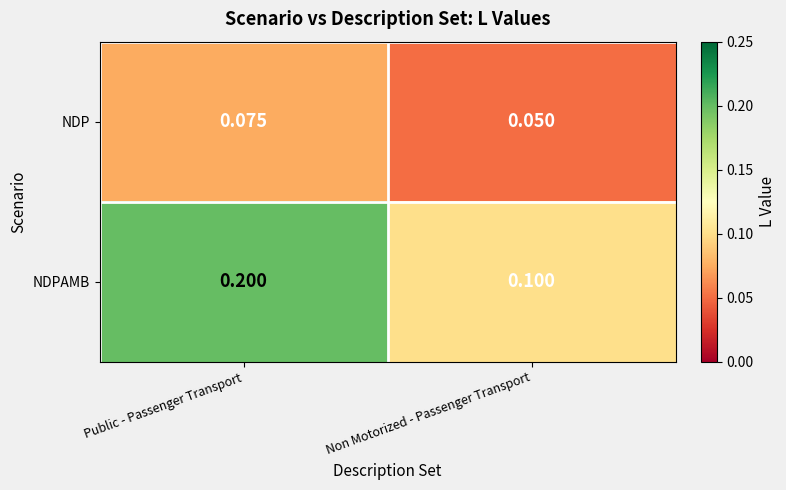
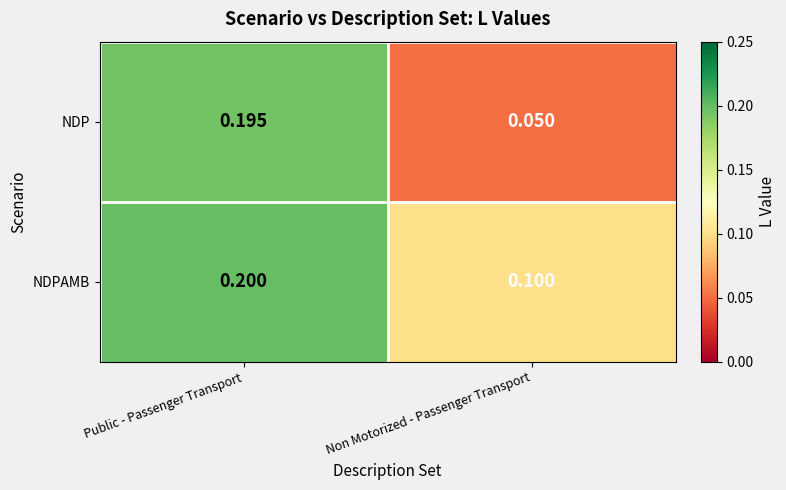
  {
    "NDP": {
-     "Public - Passenger Transport": 0.075,
+     "Public - Passenger Transport": 0.195,
      "Non Motorized - Passenger Transport": 0.050
    },
    "NDPAMB": {
      "Public - Passenger Transport": 0.200,
      "Non Motorized - Passenger Transport": 0.100
    }
  }
